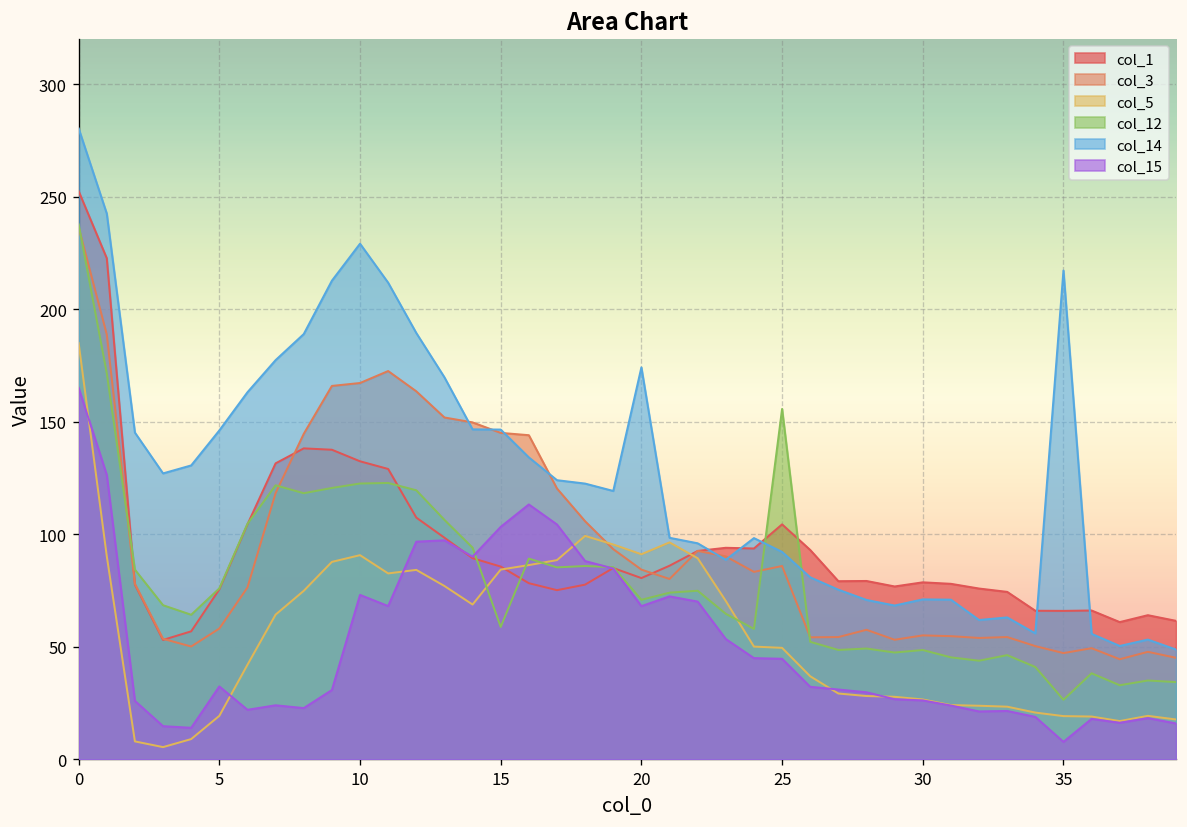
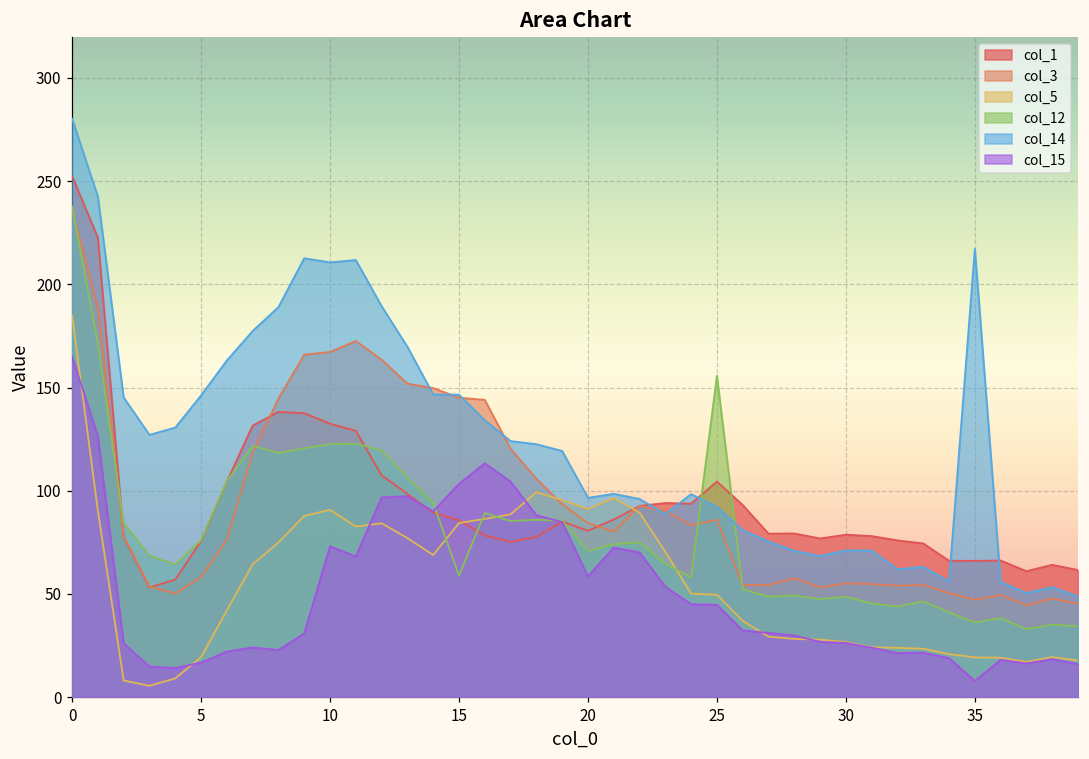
  {
    "col_12": {
      "10": 123,
      "15": 59,
      "20": 71,
      "25": 156,
      "30": 49,
-     "35": 27
+     "35": 36
    },
    "col_14": {
      "0": 280,
      "5": 146,
-     "10": 229,
+     "10": 211,
      "15": 147,
-     "20": 174,
+     "20": 97,
      "25": 92,
      "30": 71,
      "35": 217
    },
    "col_15": {
      "0": 165,
-     "5": 32,
+     "5": 17,
      "10": 73,
      "15": 103,
-     "20": 68,
+     "20": 58,
      "25": 45,
      "35": 8
    }
  }
